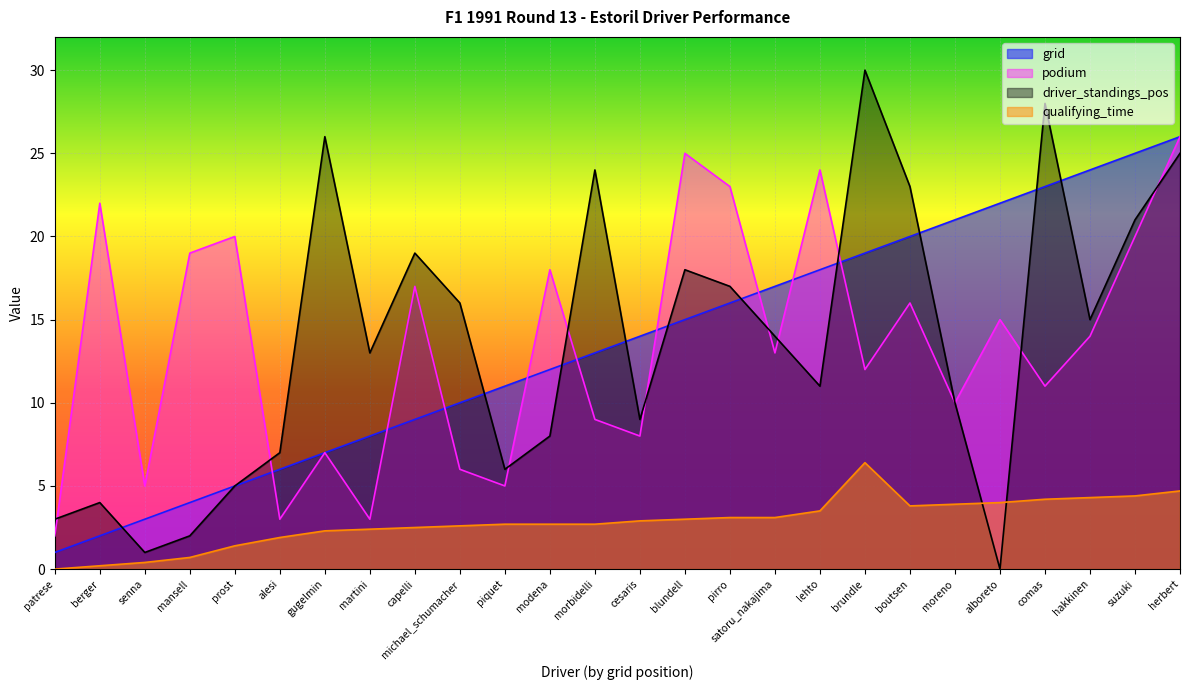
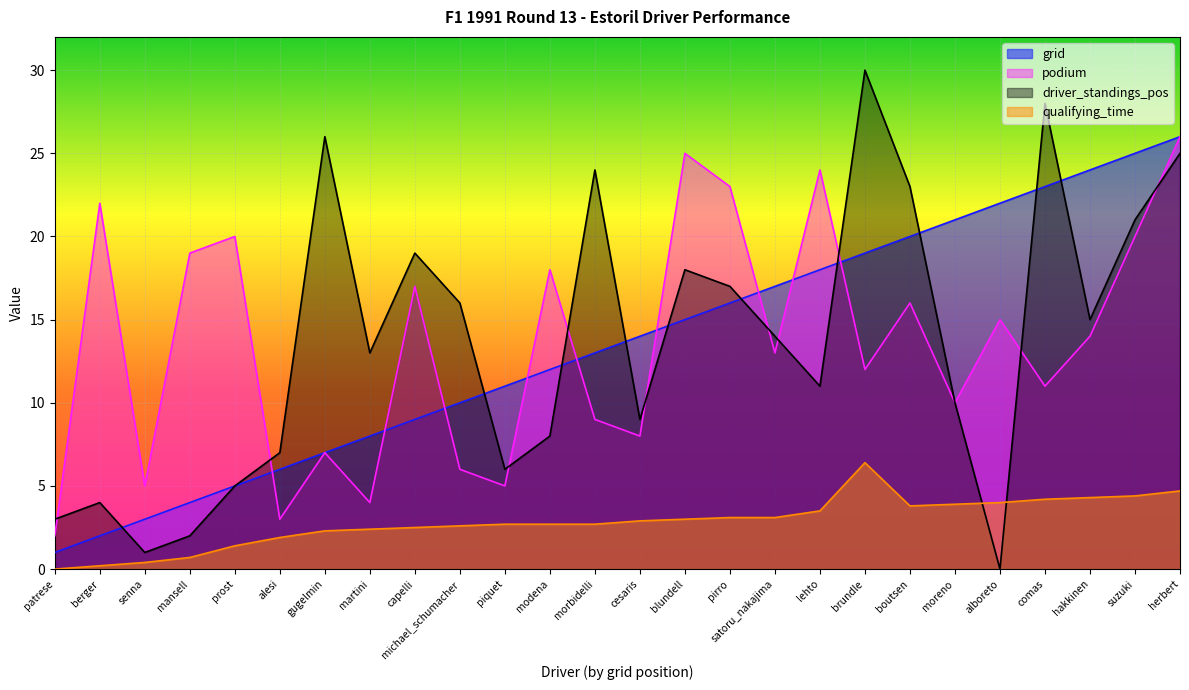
  {
    "grid": {
      "patrese": 1,
      "berger": 2,
      "senna": 3,
      "mansell": 4,
      "alesi": 6,
      "martini": 8,
      "capelli": 9,
      "michael_schumacher": 10,
      "piquet": 11,
      "modena": 12,
      "morbidelli": 13,
      "cesaris": 14,
      "blundell": 15,
      "pirro": 16,
      "satoru_nakajima": 17,
      "lehto": 18,
      "brundle": 19,
      "boutsen": 20,
      "moreno": 21,
      "alboreto": 22,
      "comas": 23,
      "hakkinen": 24,
      "suzuki": 25
    },
    "podium": {
      "patrese": 2,
      "berger": 22,
      "senna": 5,
      "mansell": 19,
      "prost": 20,
      "alesi": 3,
-     "martini": 3,
+     "martini": 4,
      "capelli": 17,
      "michael_schumacher": 6,
      "piquet": 5,
      "modena": 18,
      "morbidelli": 9,
      "cesaris": 8,
      "blundell": 25,
      "pirro": 23,
      "satoru_nakajima": 13,
      "lehto": 24,
      "brundle": 12,
      "boutsen": 16,
      "alboreto": 15,
      "comas": 11,
      "hakkinen": 14,
      "suzuki": 20
    },
    "driver_standings_pos": {
      "patrese": 3,
      "berger": 4,
      "senna": 1,
      "mansell": 2,
      "alesi": 7,
      "gugelmin": 26,
      "martini": 13,
      "capelli": 19,
      "michael_schumacher": 16,
      "piquet": 6,
      "modena": 8,
      "morbidelli": 24,
      "cesaris": 9,
      "blundell": 18,
      "pirro": 17,
      "satoru_nakajima": 14,
      "lehto": 11,
      "brundle": 30,
      "boutsen": 23,
      "alboreto": 0,
      "hakkinen": 15,
      "suzuki": 21,
      "herbert": 25
    },
    "qualifying_time": {
      "patrese": 0,
      "berger": 0.2,
      "senna": 0.4,
      "mansell": 0.7,
      "prost": 1.4,
      "alesi": 2,
      "gugelmin": 2.3,
      "martini": 2.4,
      "capelli": 2.5,
      "michael_schumacher": 2.6,
      "piquet": 2.7,
      "modena": 2.7,
      "morbidelli": 2.7,
      "cesaris": 3,
      "blundell": 3,
      "pirro": 3,
      "satoru_nakajima": 3,
      "lehto": 3.5,
      "brundle": 6.4,
      "boutsen": 3.8,
      "moreno": 4,
      "alboreto": 4,
      "comas": 4.2,
      "hakkinen": 4.3,
      "suzuki": 4.4,
      "herbert": 4.7
    }
  }
